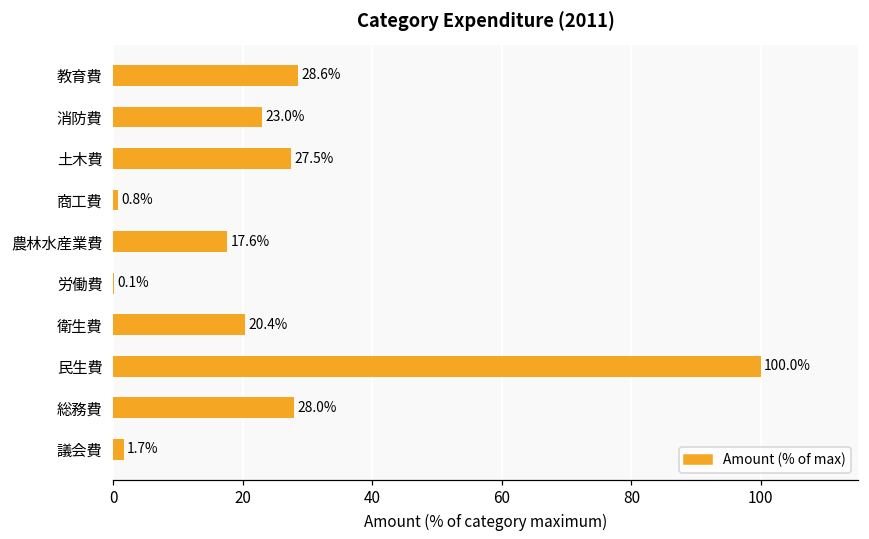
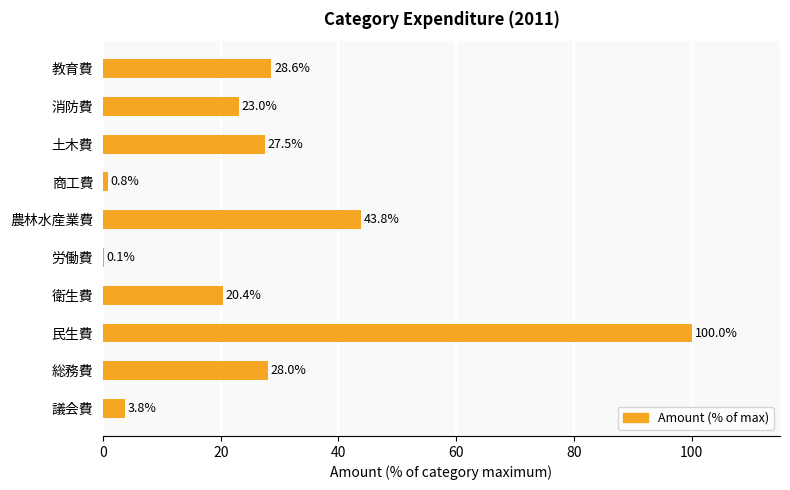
  {
    "教育費": "28.6%",
    "消防費": "23.0%",
    "土木費": "27.5%",
    "商工費": "0.8%",
-   "農林水産業費": "17.6%",
+   "農林水産業費": "43.8%",
    "労働費": "0.1%",
    "衛生費": "20.4%",
    "民生費": "100.0%",
    "総務費": "28.0%",
-   "議会費": "1.7%"
+   "議会費": "3.8%"
  }
